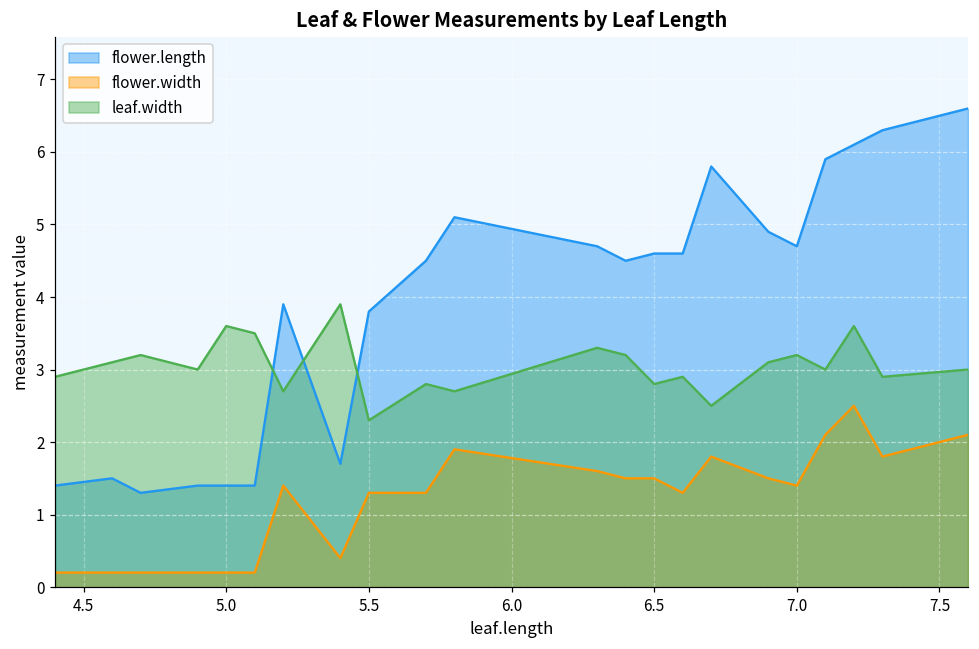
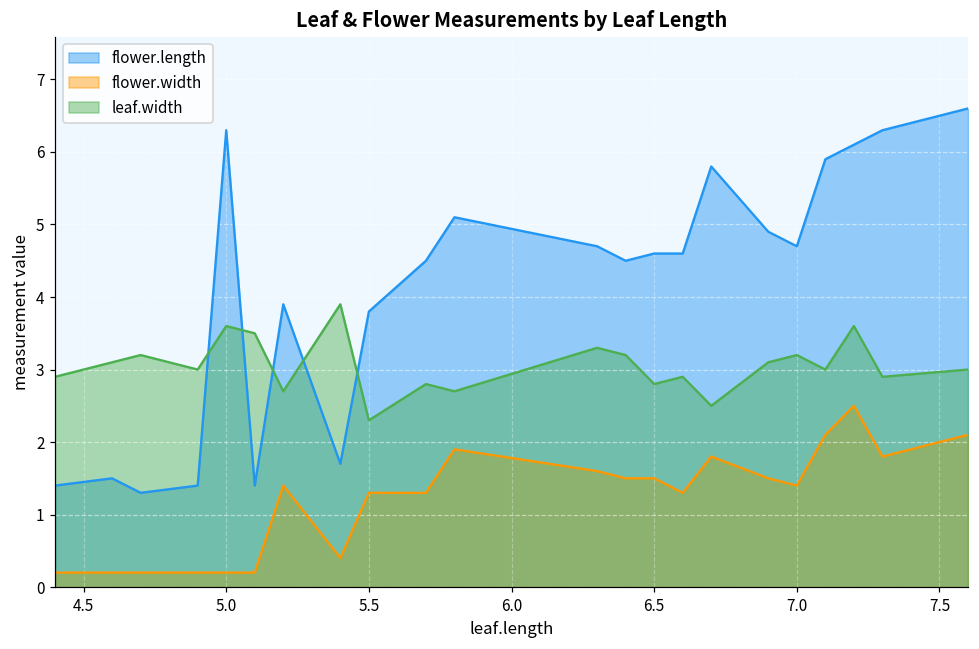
  {
    "flower.length": {
-     "5.0": 1.4,
+     "5.0": 6.3,
      "5.5": 3.8,
      "6.5": 4.6,
      "7.0": 4.7
    },
    "flower.width": {
      "5.0": 0.2,
      "5.5": 1.3,
      "6.5": 1.5,
      "7.0": 1.4
    },
    "leaf.width": {
      "5.0": 3.6,
      "5.5": 2.3,
      "6.5": 2.8,
      "7.0": 3.2
    }
  }
